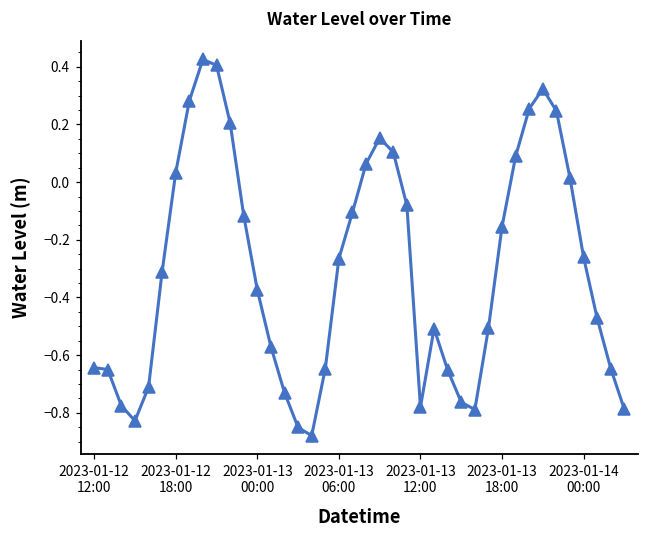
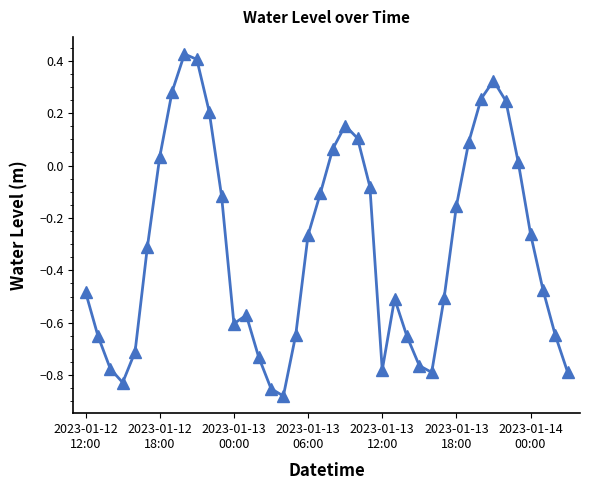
  {
-   "2023-01-12 12:00": -0.64,
+   "2023-01-12 12:00": -0.48,
    "2023-01-12 18:00": 0.03,
-   "2023-01-13 00:00": -0.37,
+   "2023-01-13 00:00": -0.60,
    "2023-01-13 06:00": -0.27,
    "2023-01-13 12:00": -0.78,
    "2023-01-13 18:00": -0.15,
    "2023-01-14 00:00": -0.26
  }
